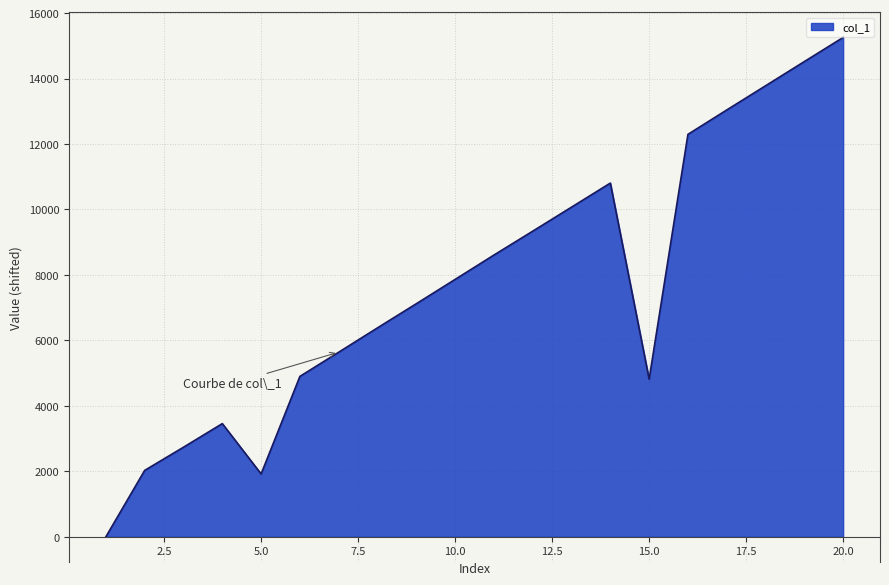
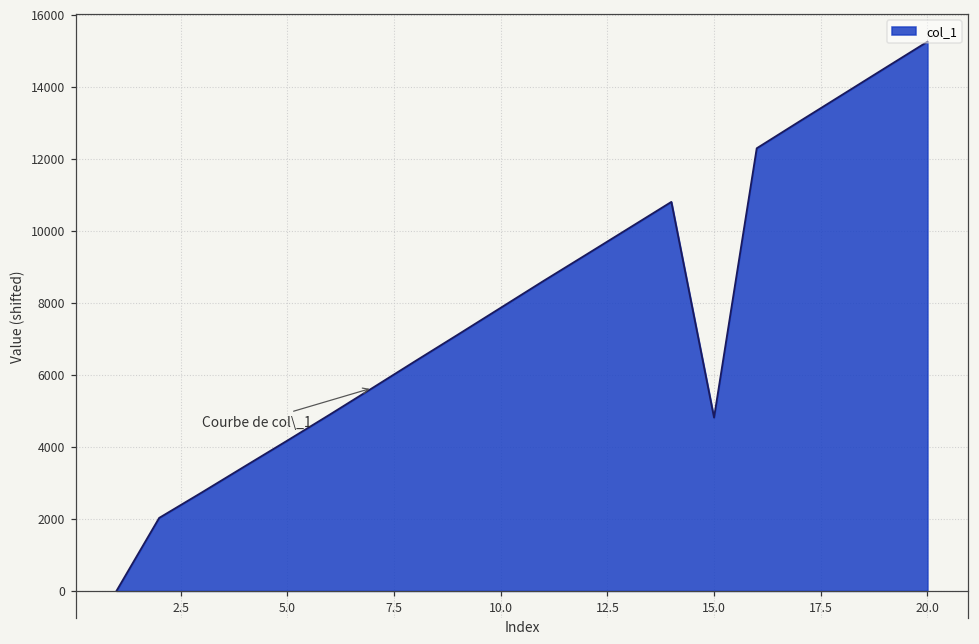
  {
-   "5.0": 1900,
+   "5.0": 4200,
    "10.0": 7900,
    "15.0": 4800,
    "20.0": 15300
  }
